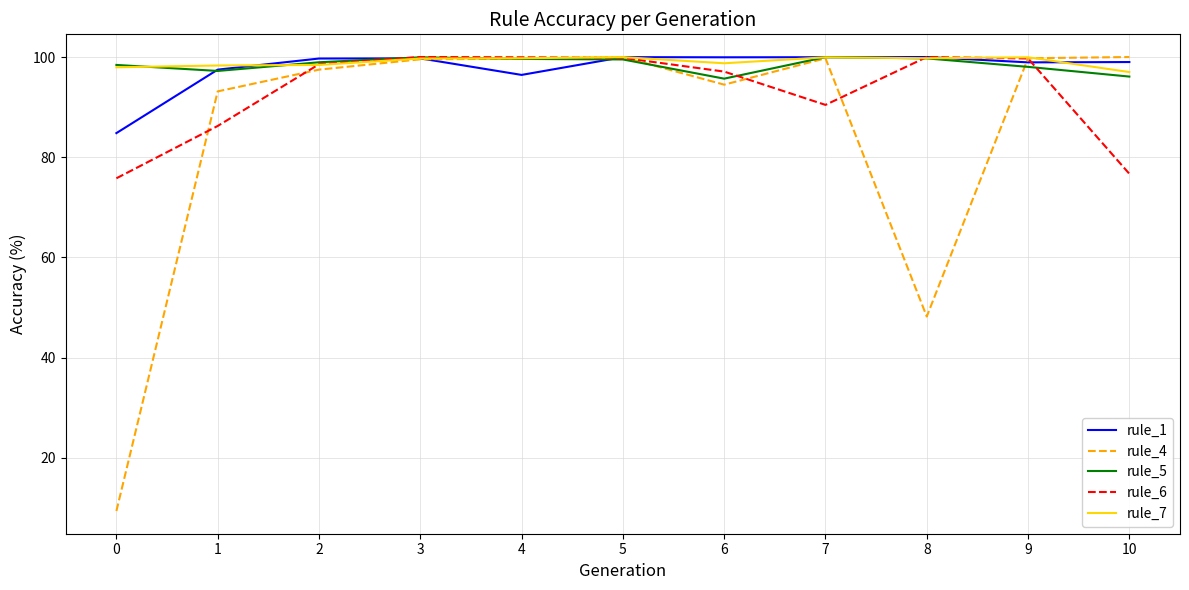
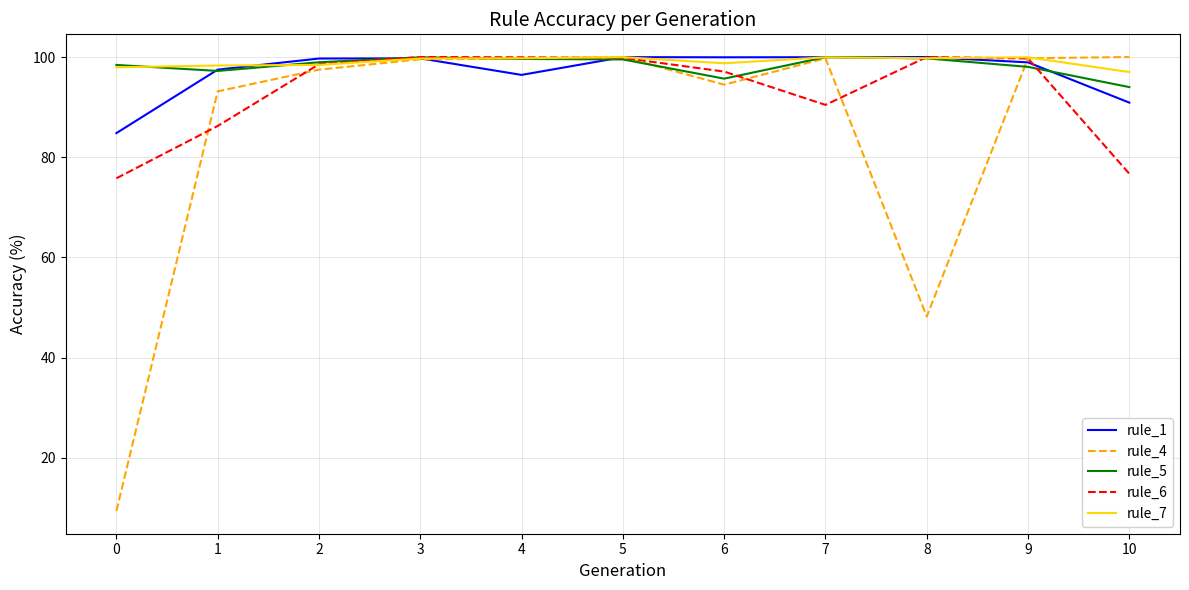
  {
    "rule_1": {
      "0": 85,
      "2": 100,
      "4": 96,
      "6": 100,
      "9": 99,
-     "10": 99
+     "10": 91
    },
    "rule_5": {
      "6": 96,
      "9": 98,
-     "10": 96
+     "10": 94
    },
    "rule_6": {
      "0": 76,
      "1": 86,
      "6": 97,
      "7": 90,
      "10": 77
    }
  }
